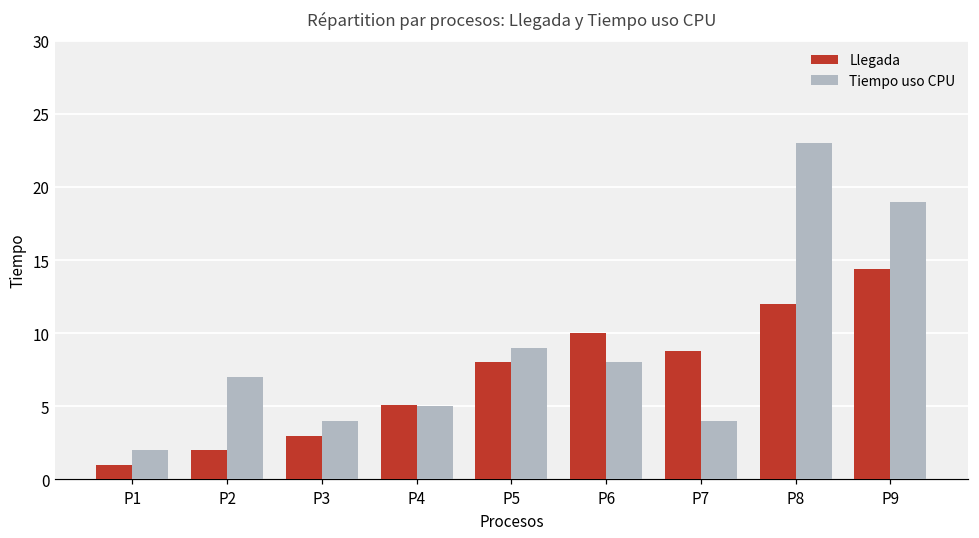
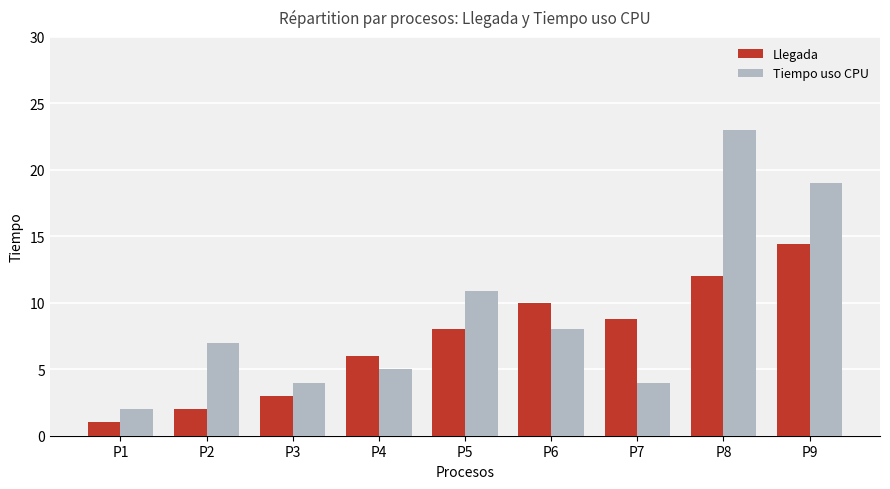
  {
    "Llegada": {
      "P1": 1.0,
      "P2": 2.0,
      "P3": 3.0,
-     "P4": 5.1,
+     "P4": 6.0,
      "P5": 8.0,
      "P6": 10.0,
      "P7": 8.8,
      "P8": 12.0,
      "P9": 14.4
    },
    "Tiempo uso CPU": {
      "P1": 2.0,
      "P2": 7.0,
      "P3": 4.0,
      "P4": 5.0,
-     "P5": 9.0,
+     "P5": 10.9,
      "P6": 8.0,
      "P7": 4.0,
      "P8": 23.0,
      "P9": 19.0
    }
  }
